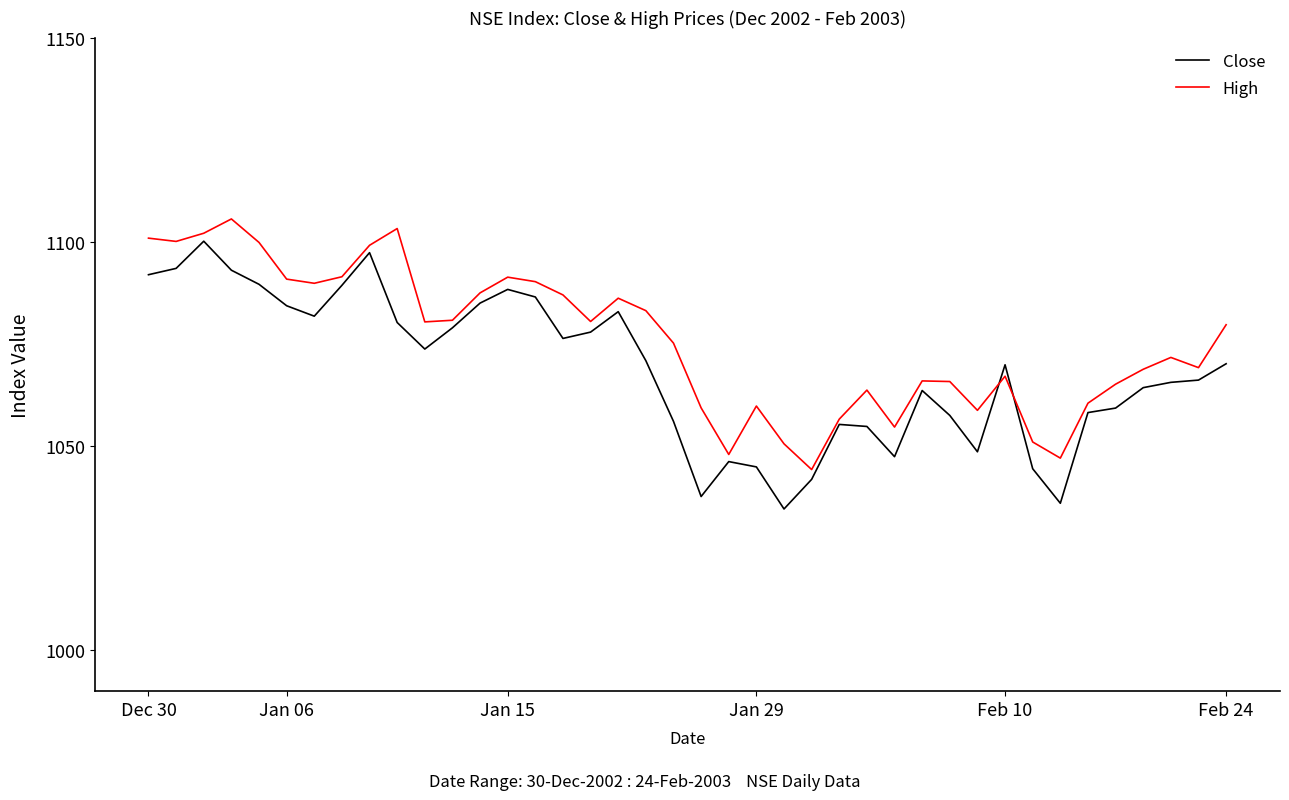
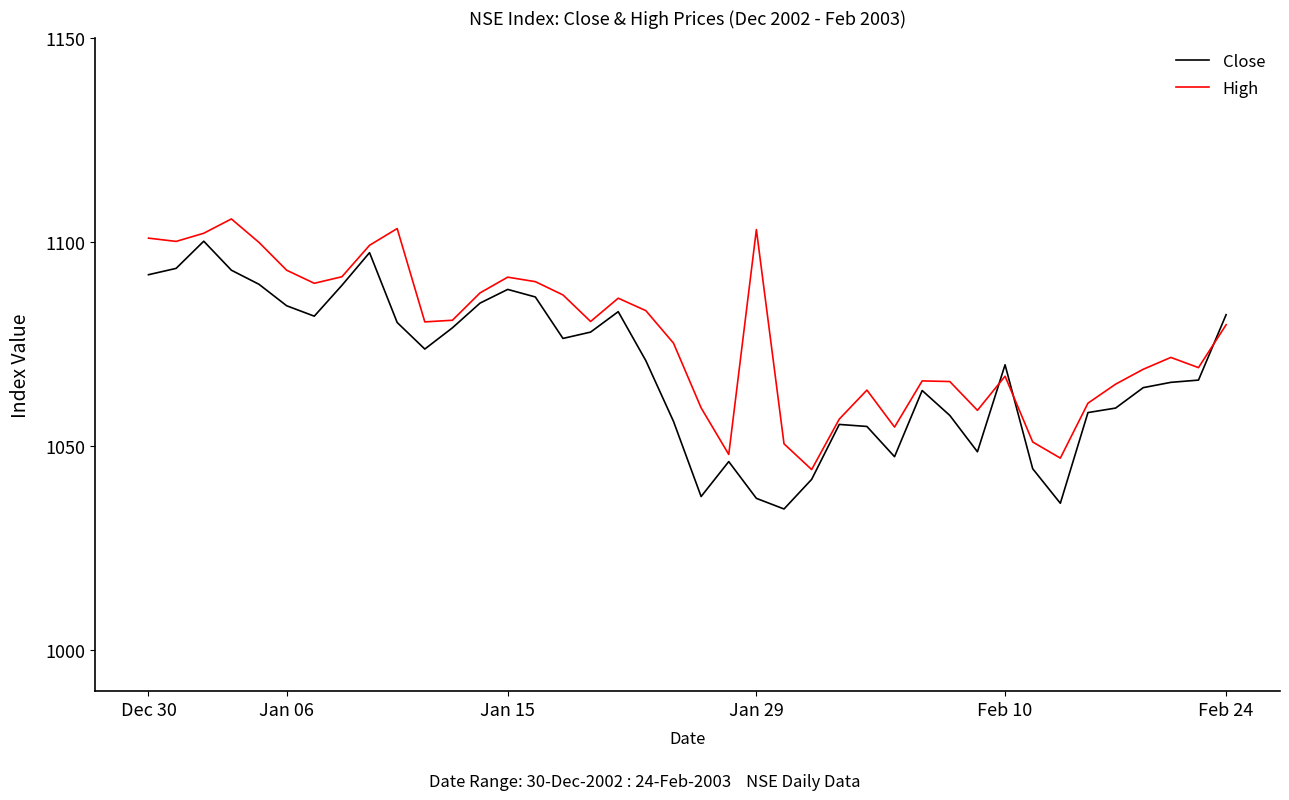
  {
    "Close": {
      "Dec 30": 1092,
      "Jan 06": 1084,
      "Jan 15": 1088,
-     "Jan 29": 1045,
+     "Jan 29": 1037,
      "Feb 10": 1070,
-     "Feb 24": 1070
+     "Feb 24": 1082
    },
    "High": {
      "Dec 30": 1101,
-     "Jan 06": 1091,
+     "Jan 06": 1093,
      "Jan 15": 1091,
-     "Jan 29": 1060,
+     "Jan 29": 1103,
      "Feb 10": 1067,
      "Feb 24": 1080
    }
  }
